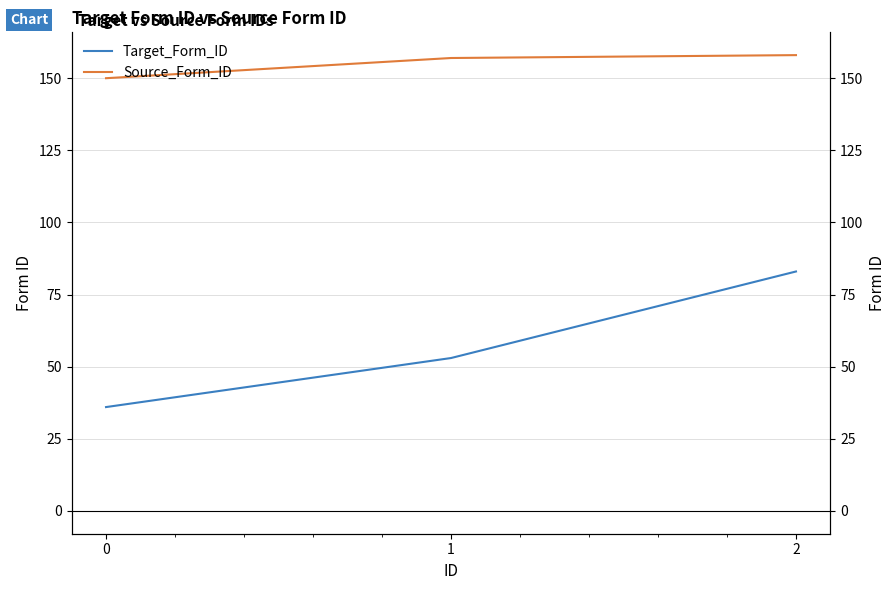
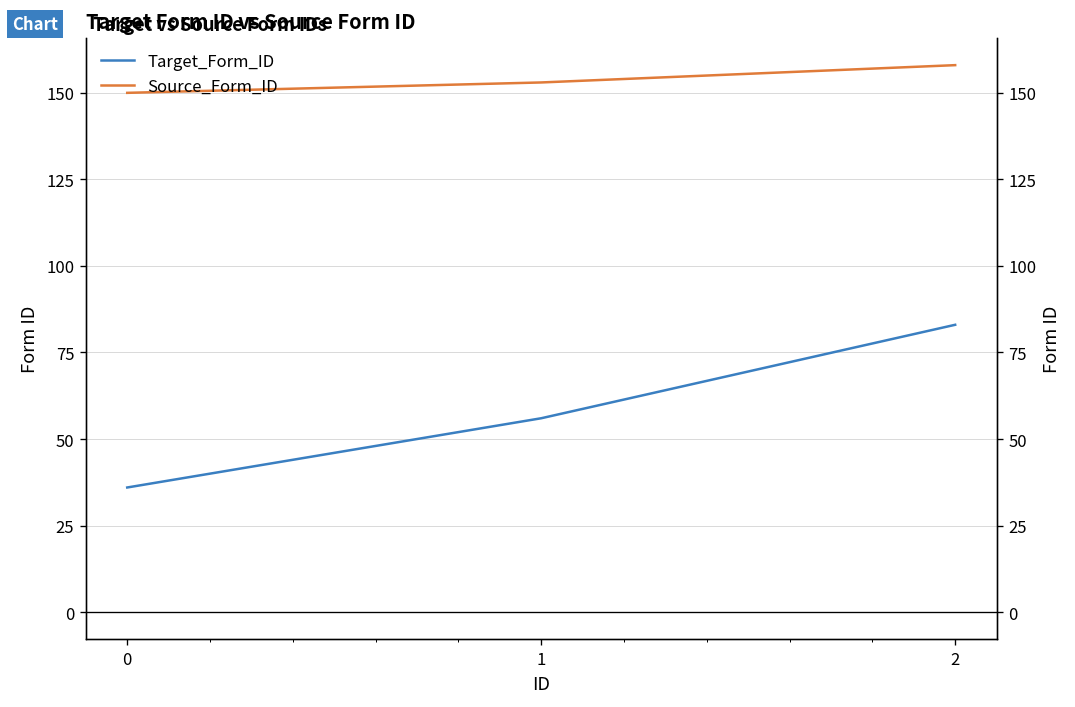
  {
    "Target_Form_ID": {
      "0": 36,
-     "1": 53,
+     "1": 56,
      "2": 83
    },
    "Source_Form_ID": {
      "0": 150,
-     "1": 157,
+     "1": 153,
      "2": 158
    }
  }
